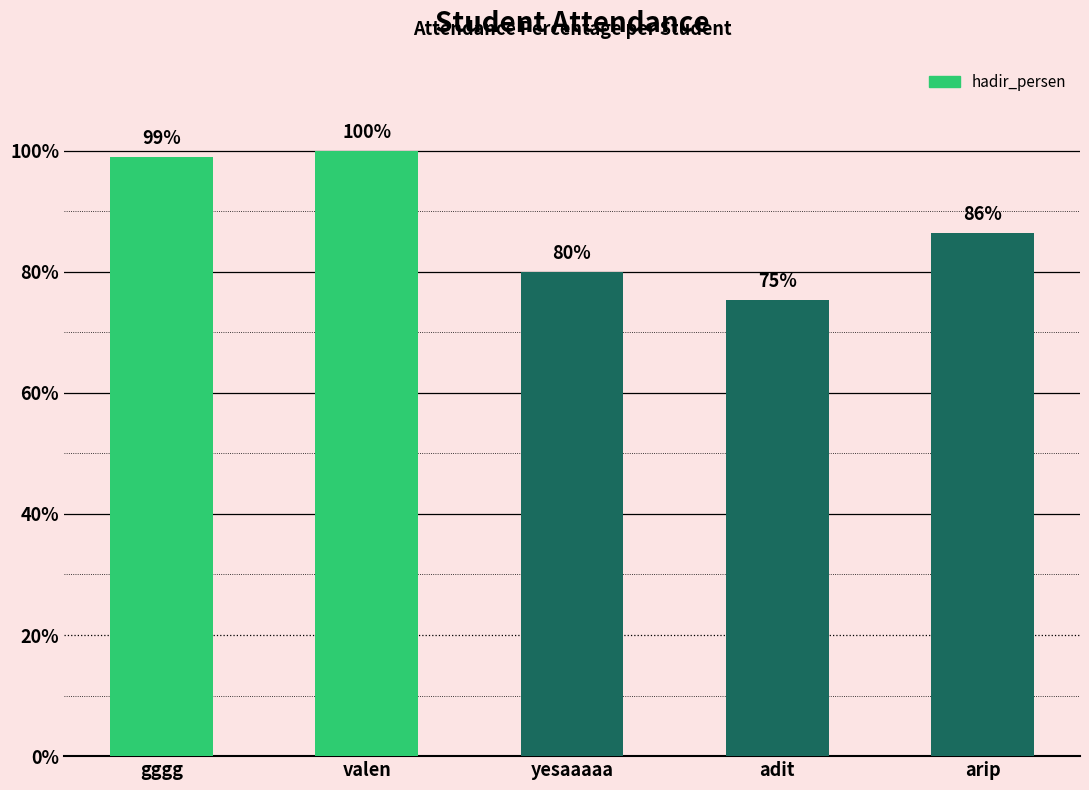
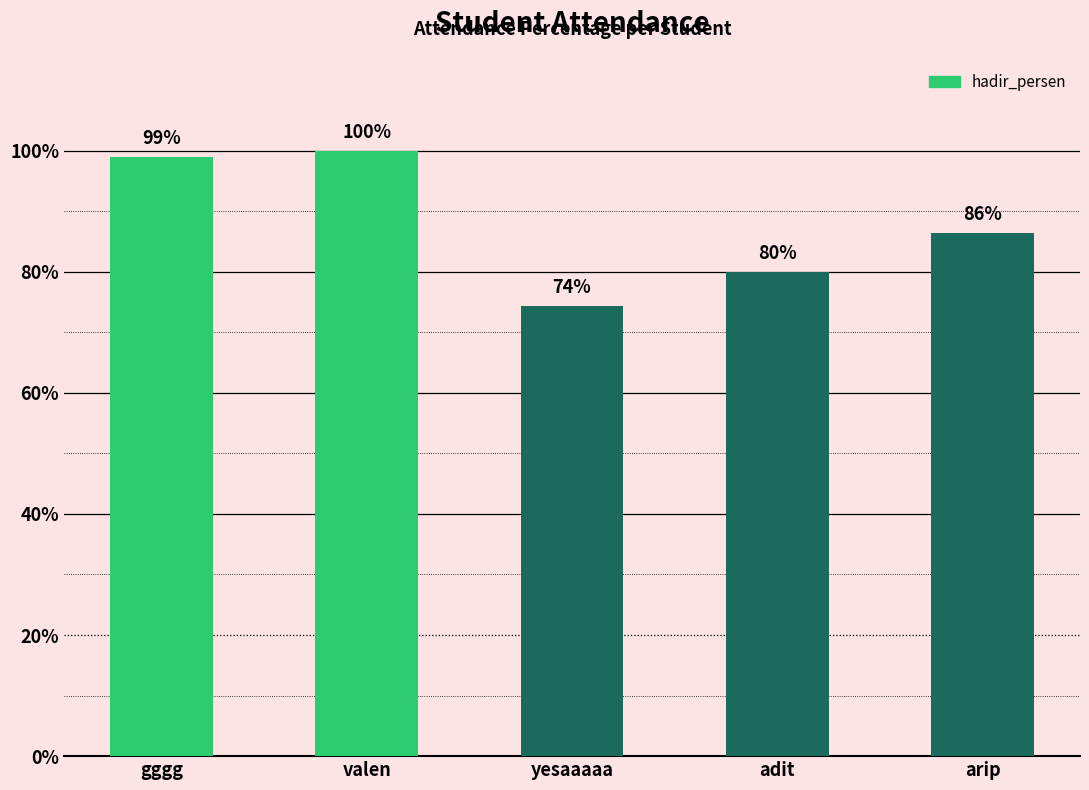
  {
    "gggg": "99%",
    "valen": "100%",
-   "yesaaaaa": "80%",
-   "adit": "75%",
+   "yesaaaaa": "74%",
+   "adit": "80%",
    "arip": "86%"
  }
